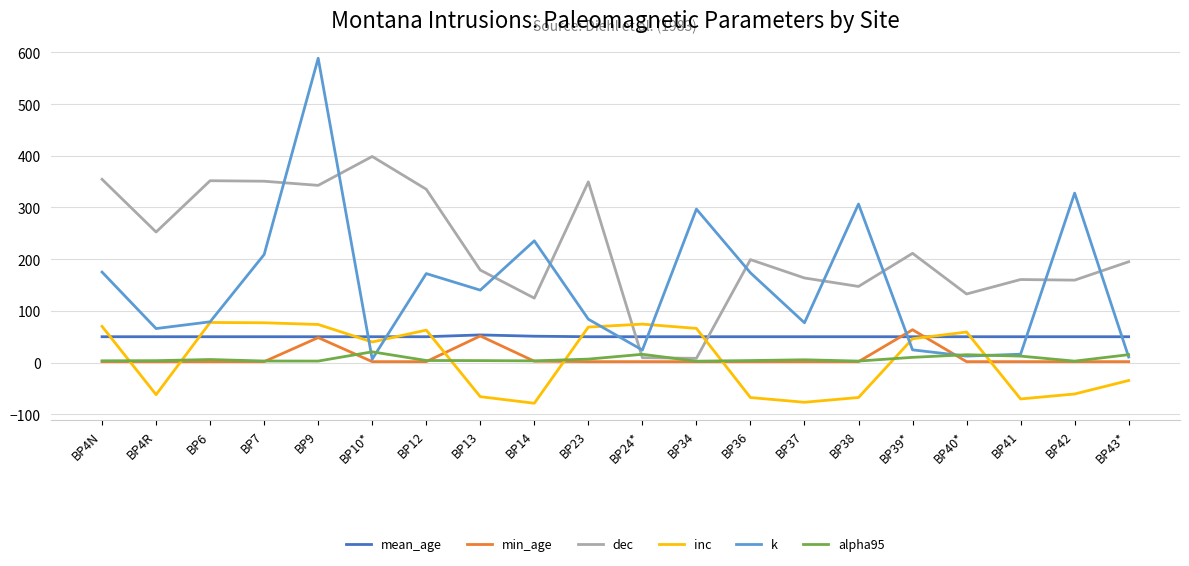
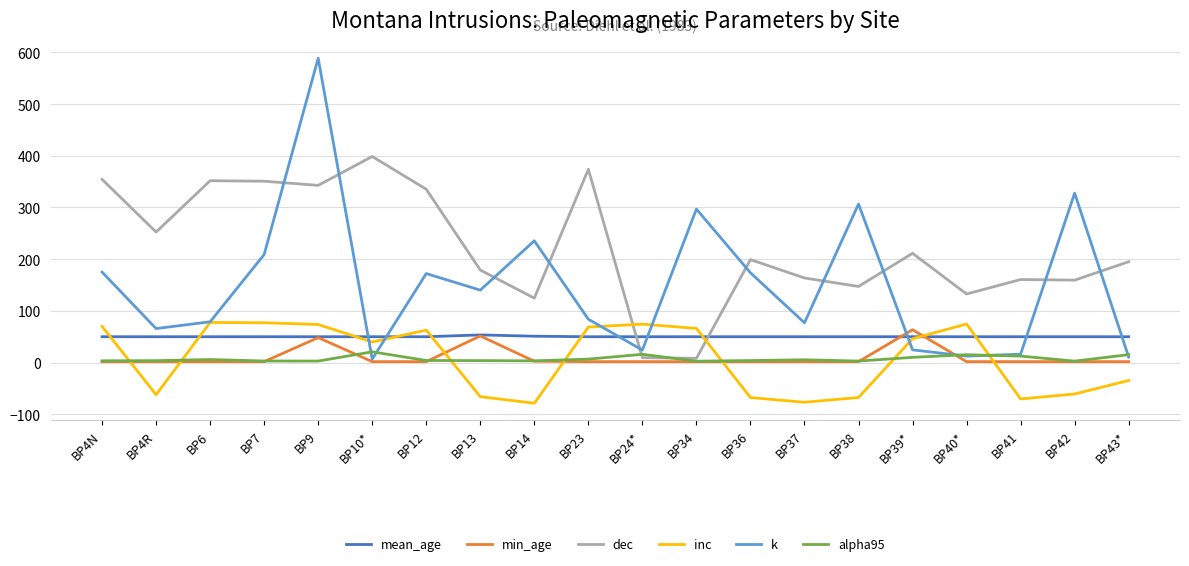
  {
    "min_age": {
      "BP24*": 0,
      "BP39*": 60,
      "BP40*": 0,
      "BP41": 0,
      "BP43*": 0
    },
    "dec": {
      "BP4N": 350,
      "BP4R": 250,
      "BP6": 350,
      "BP7": 350,
      "BP9": 340,
      "BP10*": 400,
      "BP12": 340,
      "BP13": 180,
      "BP14": 120,
-     "BP23": 350,
+     "BP23": 370,
      "BP24*": 10,
      "BP34": 10,
      "BP36": 200,
      "BP37": 160,
      "BP38": 150,
      "BP39*": 210,
      "BP40*": 130,
      "BP41": 160,
      "BP42": 160,
      "BP43*": 200
    },
    "inc": {
      "BP4N": 70,
      "BP4R": -60,
      "BP7": 80,
      "BP9": 70,
      "BP10*": 40,
      "BP12": 60,
      "BP13": -70,
      "BP14": -80,
      "BP23": 70,
      "BP24*": 70,
      "BP34": 70,
      "BP36": -70,
      "BP37": -80,
      "BP38": -70,
-     "BP40*": 60,
+     "BP40*": 70,
      "BP41": -70,
      "BP42": -60,
      "BP43*": -30
    },
    "alpha95": {
      "BP9": 0,
      "BP10*": 20,
      "BP13": 0,
      "BP24*": 20,
      "BP39*": 10
    }
  }
